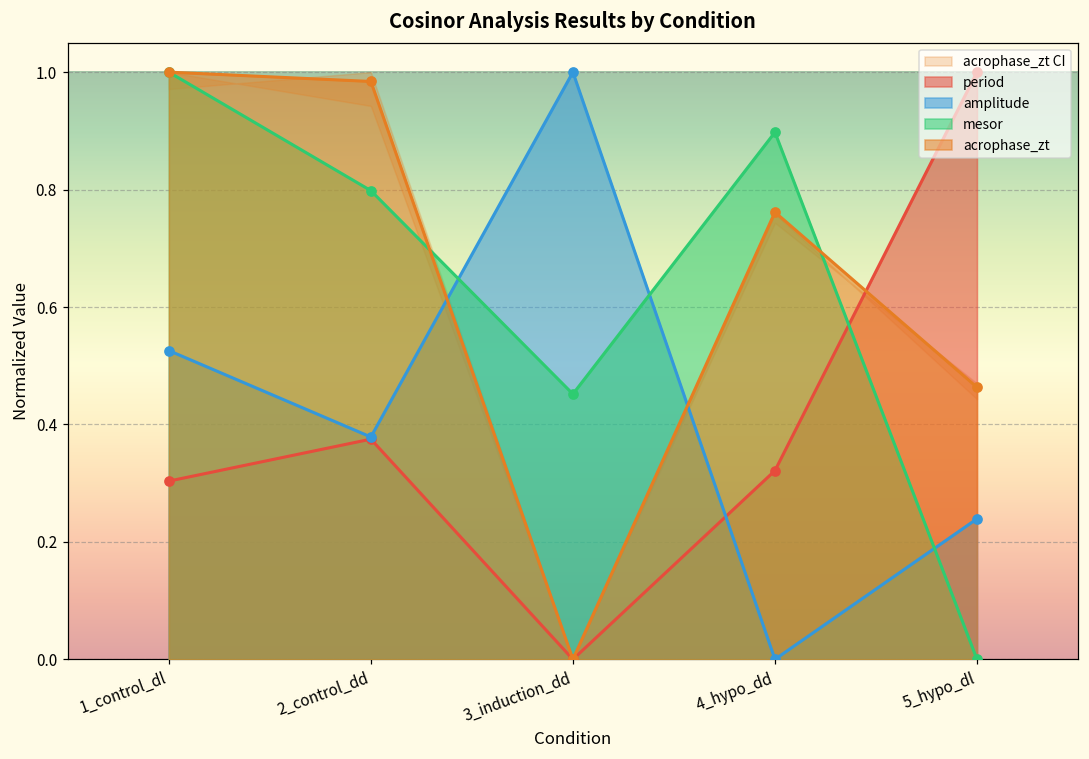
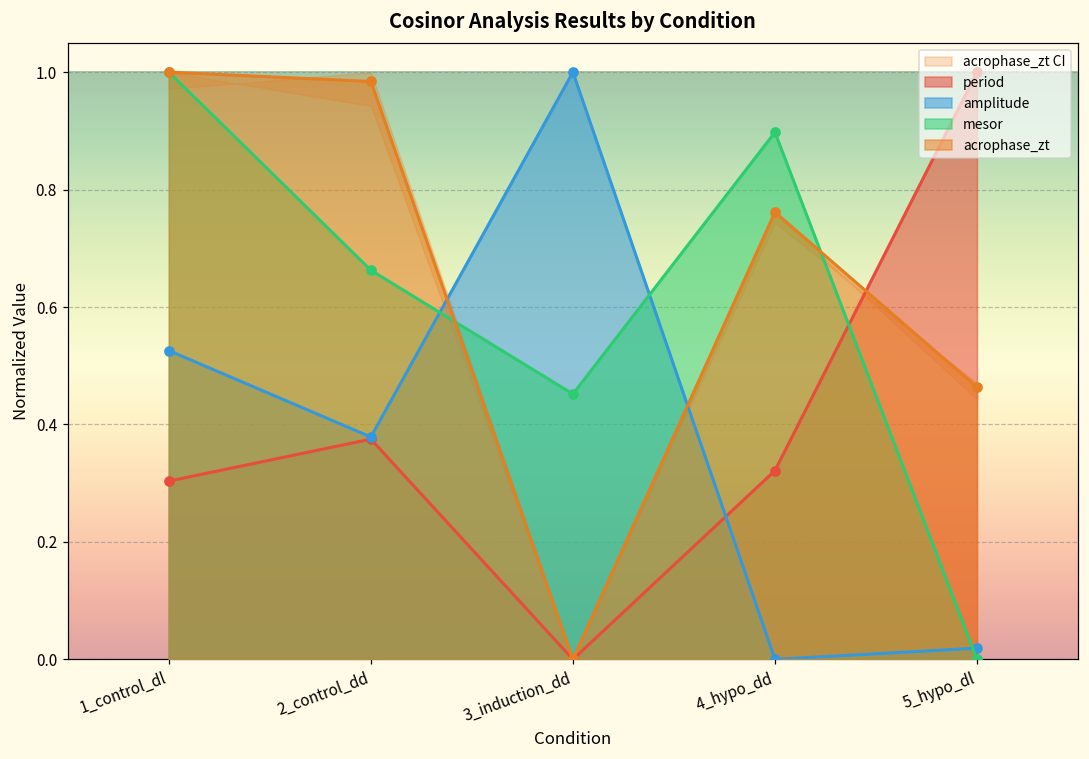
  {
    "amplitude": {
      "1_control_dl": 0.53,
      "3_induction_dd": 1.00,
      "4_hypo_dd": 0.00,
-     "5_hypo_dl": 0.24
+     "5_hypo_dl": 0.02
    },
    "mesor": {
-     "2_control_dd": 0.80,
+     "2_control_dd": 0.66,
      "3_induction_dd": 0.45,
      "4_hypo_dd": 0.90,
      "5_hypo_dl": 0.00
    }
  }
